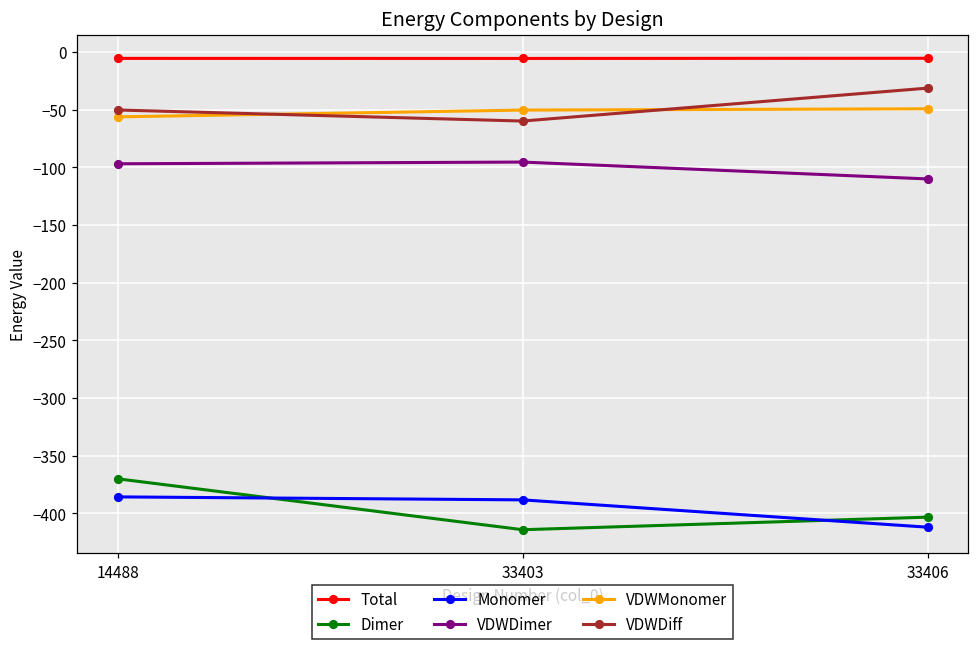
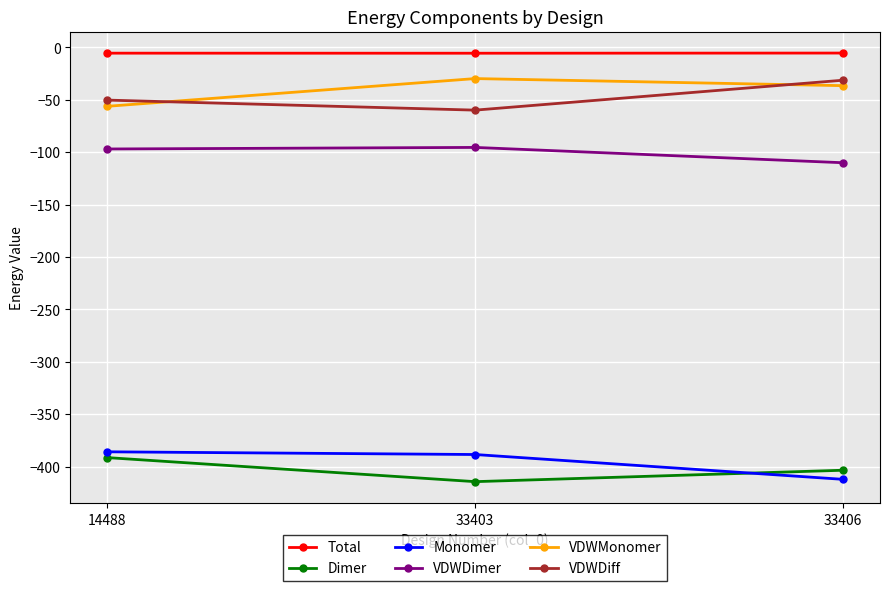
  {
    "Total": {
      "14488": -6,
      "33403": -6,
      "33406": -5
    },
    "Dimer": {
-     "14488": -370,
+     "14488": -391,
      "33403": -414,
      "33406": -403
    },
    "Monomer": {
      "14488": -386,
      "33403": -388,
      "33406": -412
    },
    "VDWDimer": {
      "14488": -97,
      "33403": -95,
      "33406": -110
    },
    "VDWMonomer": {
      "14488": -56,
-     "33403": -50,
-     "33406": -49
+     "33403": -30,
+     "33406": -37
    },
    "VDWDiff": {
      "14488": -50,
      "33403": -60,
      "33406": -31
    }
  }
